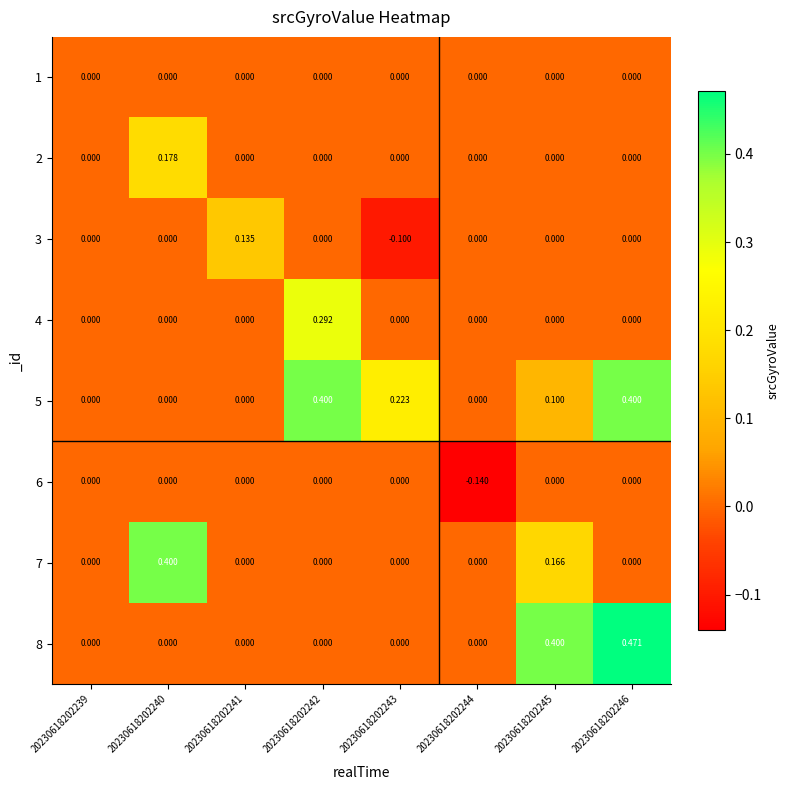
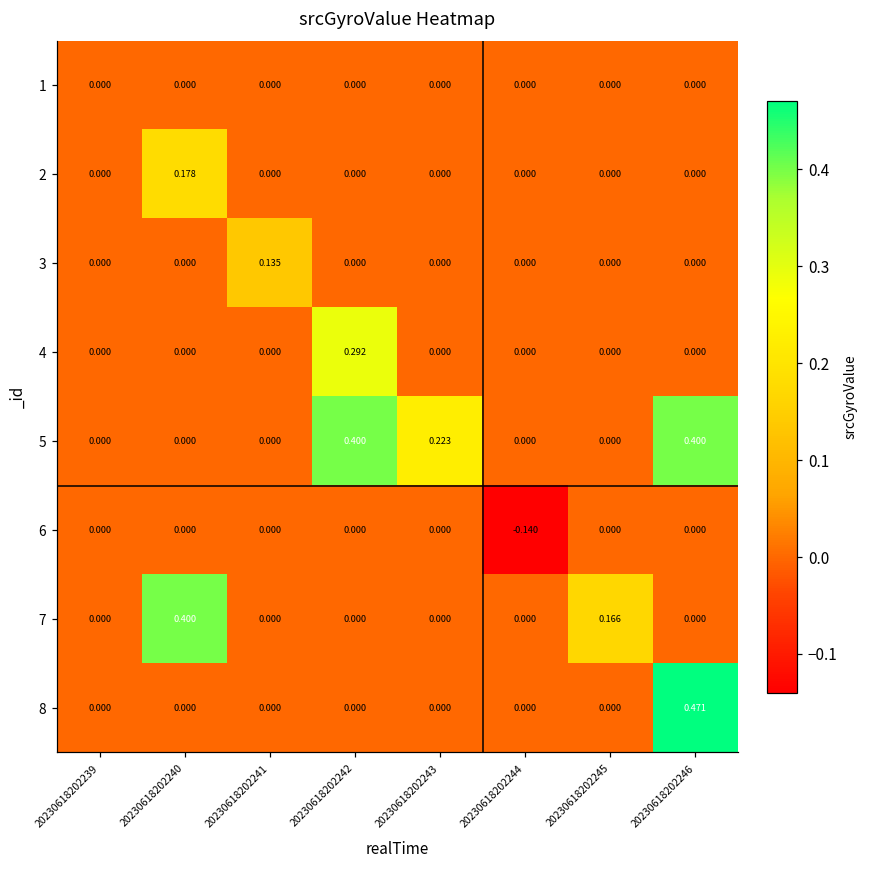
  {
    "1": {
      "20230618202239": 0.000,
      "20230618202240": 0.000,
      "20230618202241": 0.000,
      "20230618202242": 0.000,
      "20230618202243": 0.000,
      "20230618202244": 0.000,
      "20230618202245": 0.000,
      "20230618202246": 0.000
    },
    "2": {
      "20230618202239": 0.000,
      "20230618202240": 0.178,
      "20230618202241": 0.000,
      "20230618202242": 0.000,
      "20230618202243": 0.000,
      "20230618202244": 0.000,
      "20230618202245": 0.000,
      "20230618202246": 0.000
    },
    "3": {
      "20230618202239": 0.000,
      "20230618202240": 0.000,
      "20230618202241": 0.135,
      "20230618202242": 0.000,
-     "20230618202243": -0.100,
+     "20230618202243": 0.000,
      "20230618202244": 0.000,
      "20230618202245": 0.000,
      "20230618202246": 0.000
    },
    "4": {
      "20230618202239": 0.000,
      "20230618202240": 0.000,
      "20230618202241": 0.000,
      "20230618202242": 0.292,
      "20230618202243": 0.000,
      "20230618202244": 0.000,
      "20230618202245": 0.000,
      "20230618202246": 0.000
    },
    "5": {
      "20230618202239": 0.000,
      "20230618202240": 0.000,
      "20230618202241": 0.000,
      "20230618202242": 0.400,
      "20230618202243": 0.223,
      "20230618202244": 0.000,
-     "20230618202245": 0.100,
+     "20230618202245": 0.000,
      "20230618202246": 0.400
    },
    "6": {
      "20230618202239": 0.000,
      "20230618202240": 0.000,
      "20230618202241": 0.000,
      "20230618202242": 0.000,
      "20230618202243": 0.000,
      "20230618202244": -0.140,
      "20230618202245": 0.000,
      "20230618202246": 0.000
    },
    "7": {
      "20230618202239": 0.000,
      "20230618202240": 0.400,
      "20230618202241": 0.000,
      "20230618202242": 0.000,
      "20230618202243": 0.000,
      "20230618202244": 0.000,
      "20230618202245": 0.166,
      "20230618202246": 0.000
    },
    "8": {
      "20230618202239": 0.000,
      "20230618202240": 0.000,
      "20230618202241": 0.000,
      "20230618202242": 0.000,
      "20230618202243": 0.000,
      "20230618202244": 0.000,
-     "20230618202245": 0.400,
+     "20230618202245": 0.000,
      "20230618202246": 0.471
    }
  }
